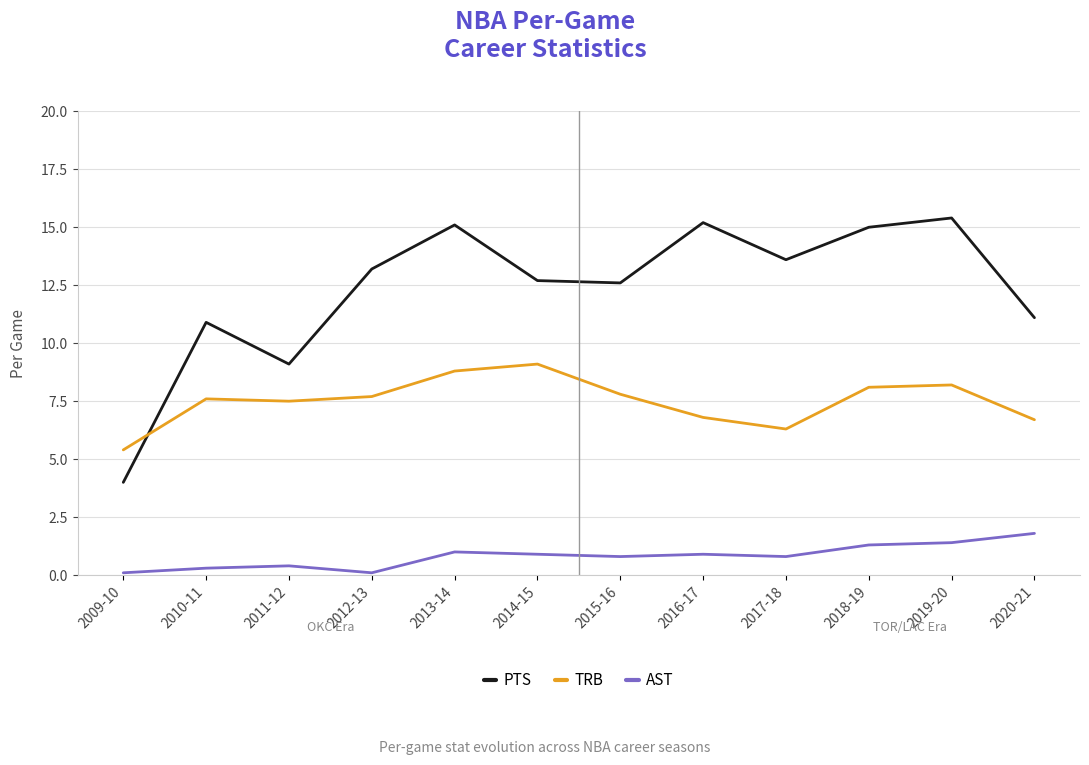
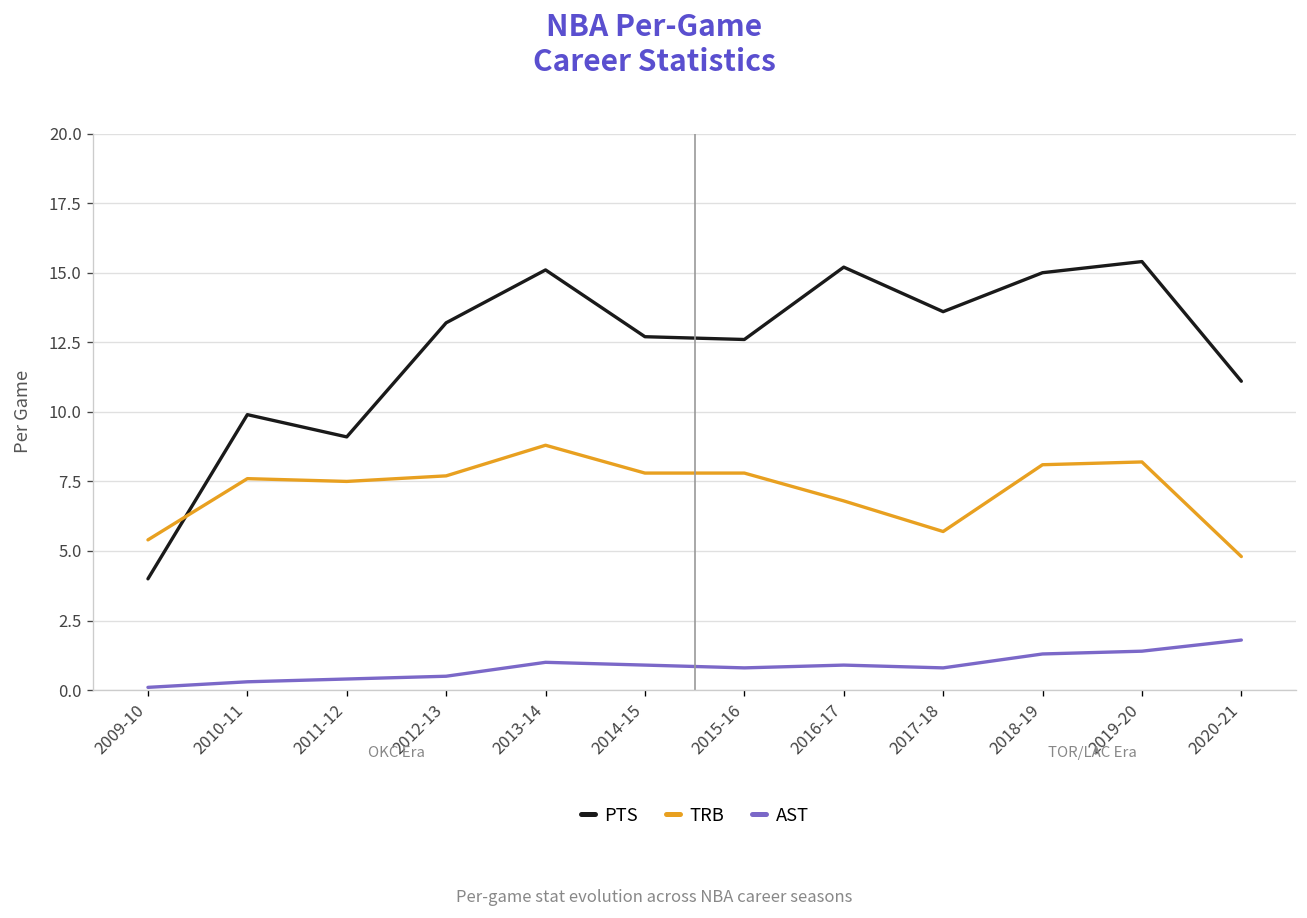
  {
    "PTS": {
      "2009-10": 4.0,
-     "2010-11": 10.9,
+     "2010-11": 9.9,
      "2011-12": 9.1,
      "2012-13": 13.2,
      "2013-14": 15.1,
      "2014-15": 12.7,
      "2015-16": 12.6,
      "2016-17": 15.2,
      "2017-18": 13.6,
      "2018-19": 15.0,
      "2019-20": 15.4,
      "2020-21": 11.1
    },
    "TRB": {
      "2009-10": 5.4,
      "2010-11": 7.6,
      "2011-12": 7.5,
      "2012-13": 7.7,
      "2013-14": 8.8,
-     "2014-15": 9.1,
+     "2014-15": 7.8,
      "2015-16": 7.8,
      "2016-17": 6.8,
-     "2017-18": 6.3,
+     "2017-18": 5.7,
      "2018-19": 8.1,
      "2019-20": 8.2,
-     "2020-21": 6.7
+     "2020-21": 4.8
    },
    "AST": {
      "2009-10": 0.1,
      "2010-11": 0.3,
      "2011-12": 0.4,
-     "2012-13": 0.1,
+     "2012-13": 0.5,
      "2013-14": 1.0,
      "2014-15": 0.9,
      "2015-16": 0.8,
      "2016-17": 0.9,
      "2017-18": 0.8,
      "2018-19": 1.3,
      "2019-20": 1.4,
      "2020-21": 1.8
    }
  }
